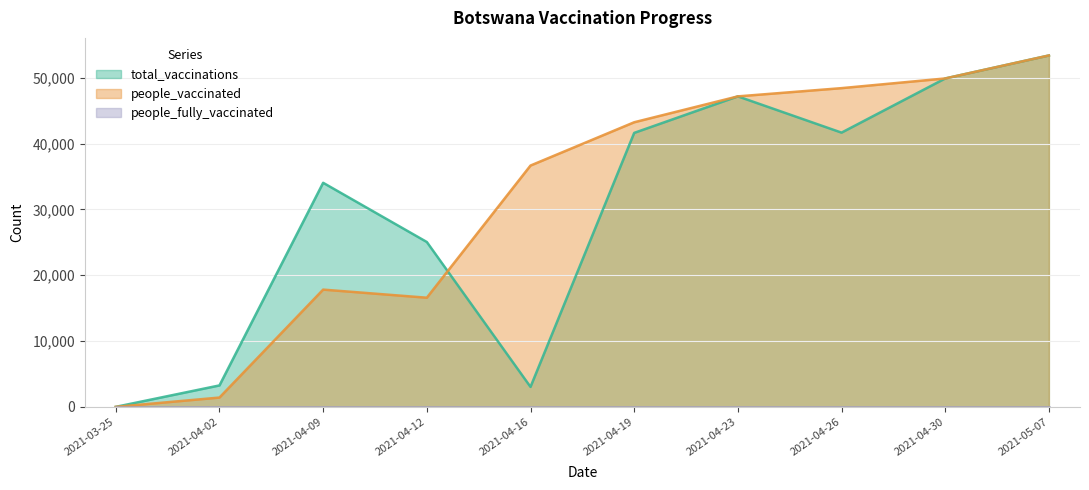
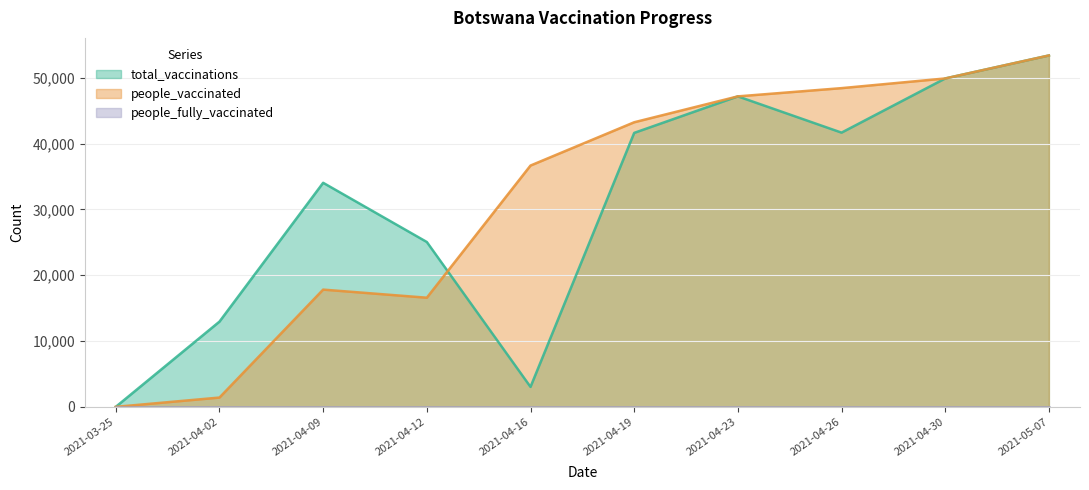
  {
    "total_vaccinations": {
-     "2021-04-02": "3,000",
+     "2021-04-02": "13,000",
      "2021-04-09": "34,000",
      "2021-04-12": "25,000",
      "2021-04-16": "3,000",
      "2021-04-19": "42,000",
      "2021-04-26": "42,000"
    },
    "people_vaccinated": {
      "2021-04-02": "1,000",
      "2021-04-09": "18,000",
      "2021-04-12": "17,000",
      "2021-04-16": "37,000",
      "2021-04-19": "43,000",
      "2021-04-26": "48,000"
    },
    "people_fully_vaccinated": {
      "2021-04-02": "0",
      "2021-04-09": "0",
      "2021-04-12": "0",
      "2021-04-16": "0",
      "2021-04-19": "0",
      "2021-04-23": "0",
      "2021-04-26": "0",
      "2021-04-30": "0",
      "2021-05-07": "0"
    }
  }
